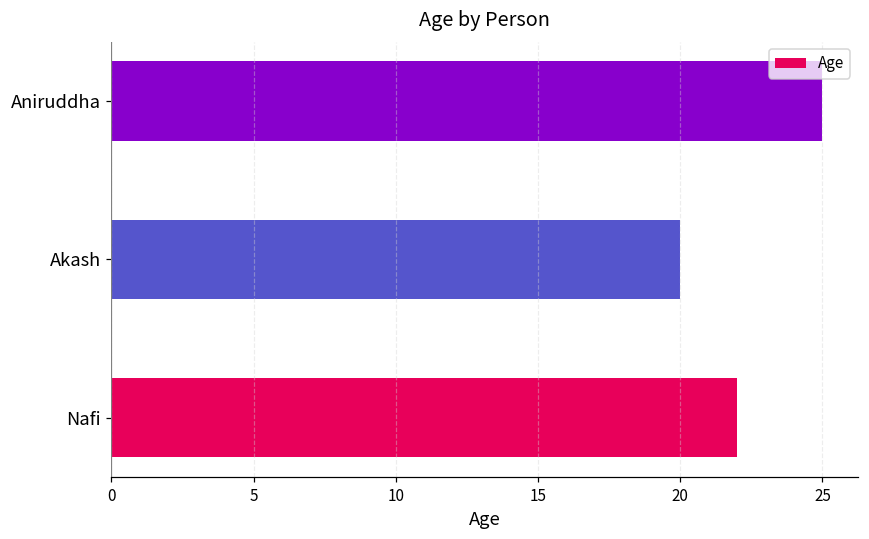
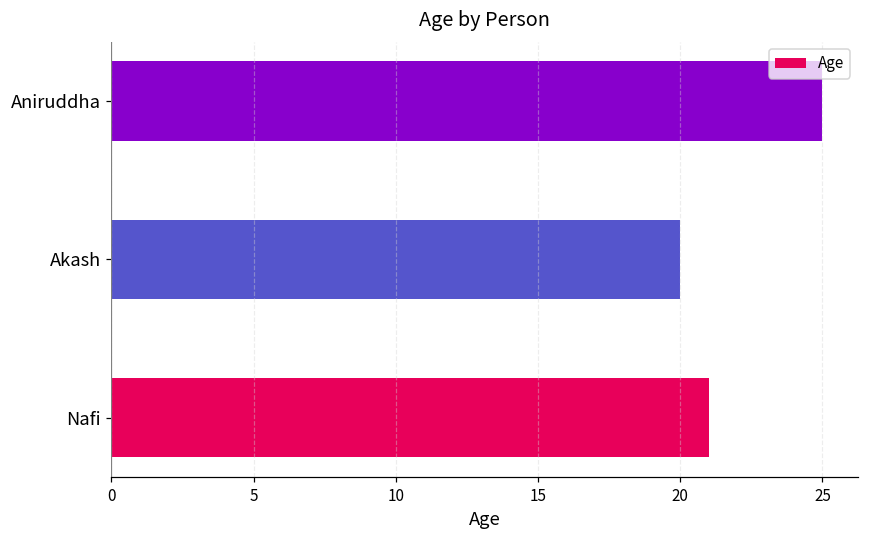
  {
    "Aniruddha": 25,
    "Akash": 20,
-   "Nafi": 22
+   "Nafi": 21
  }
